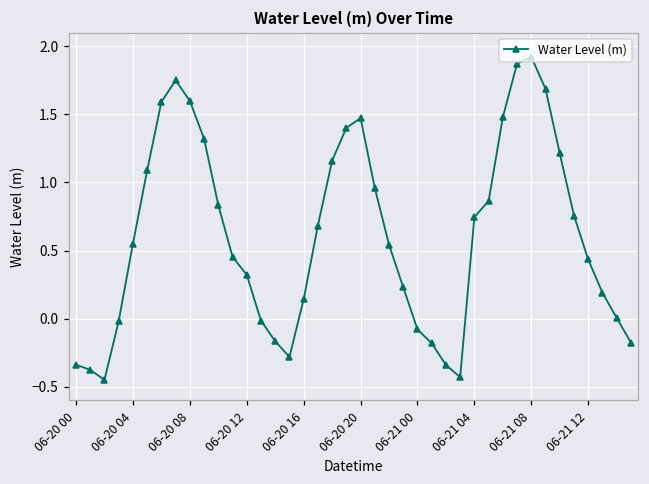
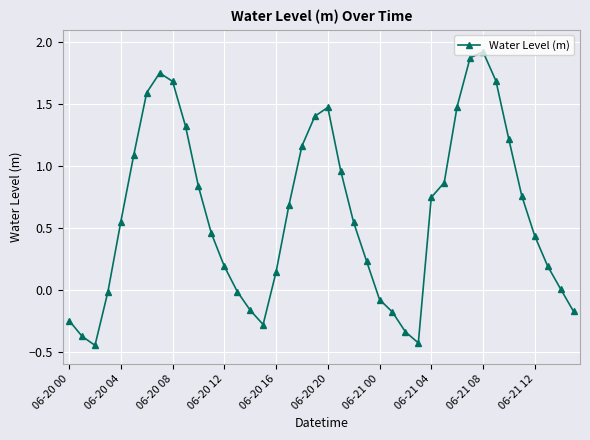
  {
-   "06-20 00": -0.34,
+   "06-20 00": -0.25,
    "06-20 04": 0.55,
-   "06-20 08": 1.60,
-   "06-20 12": 0.32,
+   "06-20 08": 1.68,
+   "06-20 12": 0.19,
    "06-20 16": 0.14,
    "06-20 20": 1.47,
    "06-21 00": -0.08,
    "06-21 04": 0.75,
    "06-21 12": 0.43
  }
